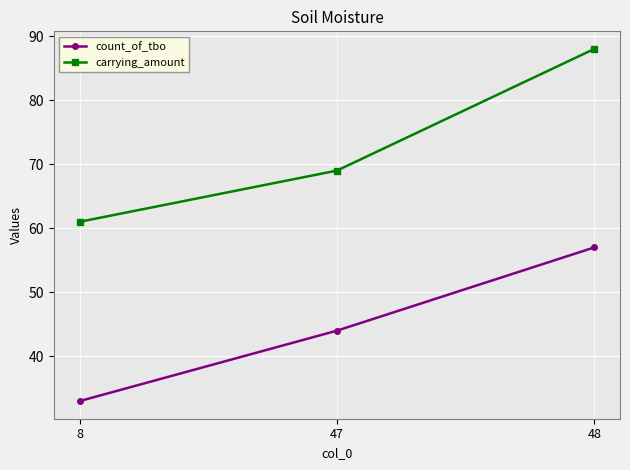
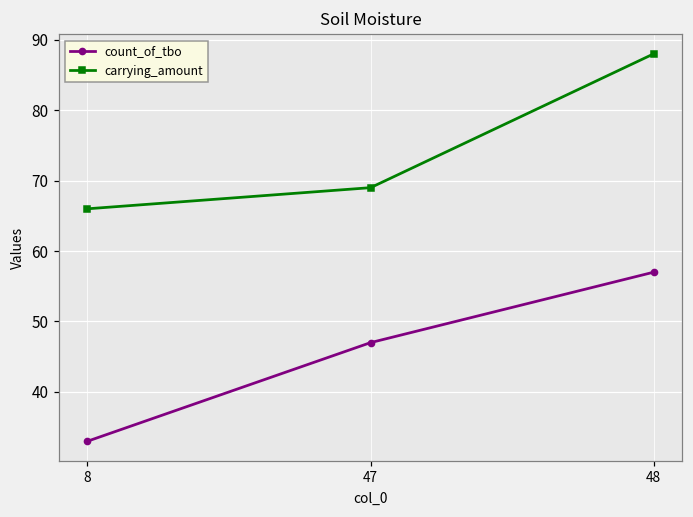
  {
    "count_of_tbo": {
      "8": 33,
-     "47": 44,
+     "47": 47,
      "48": 57
    },
    "carrying_amount": {
-     "8": 61,
+     "8": 66,
      "47": 69,
      "48": 88
    }
  }
